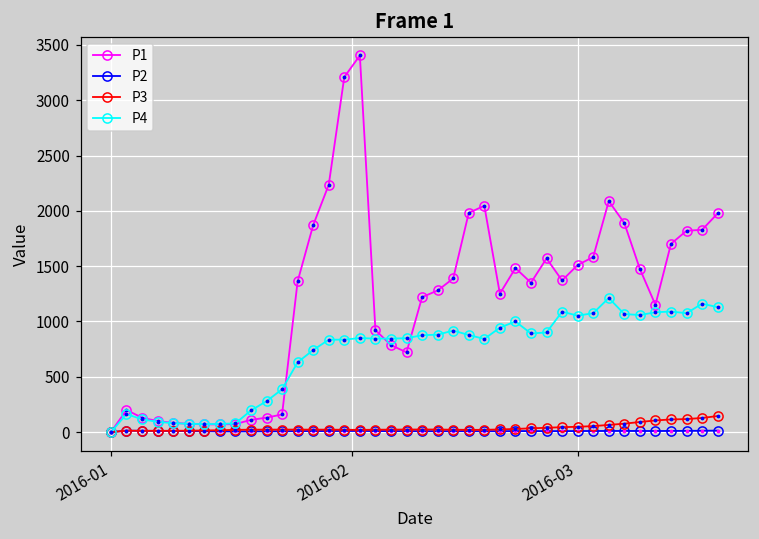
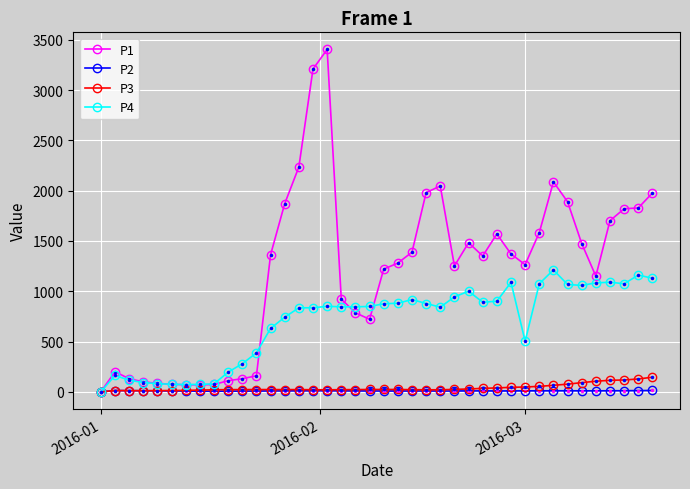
  {
    "P1": {
-     "2016-03": 1510
+     "2016-03": 1260
    },
    "P2": {
      "2016-03": 10
    },
    "P3": {
      "2016-03": 50
    },
    "P4": {
-     "2016-03": 1050
+     "2016-03": 500
    }
  }
